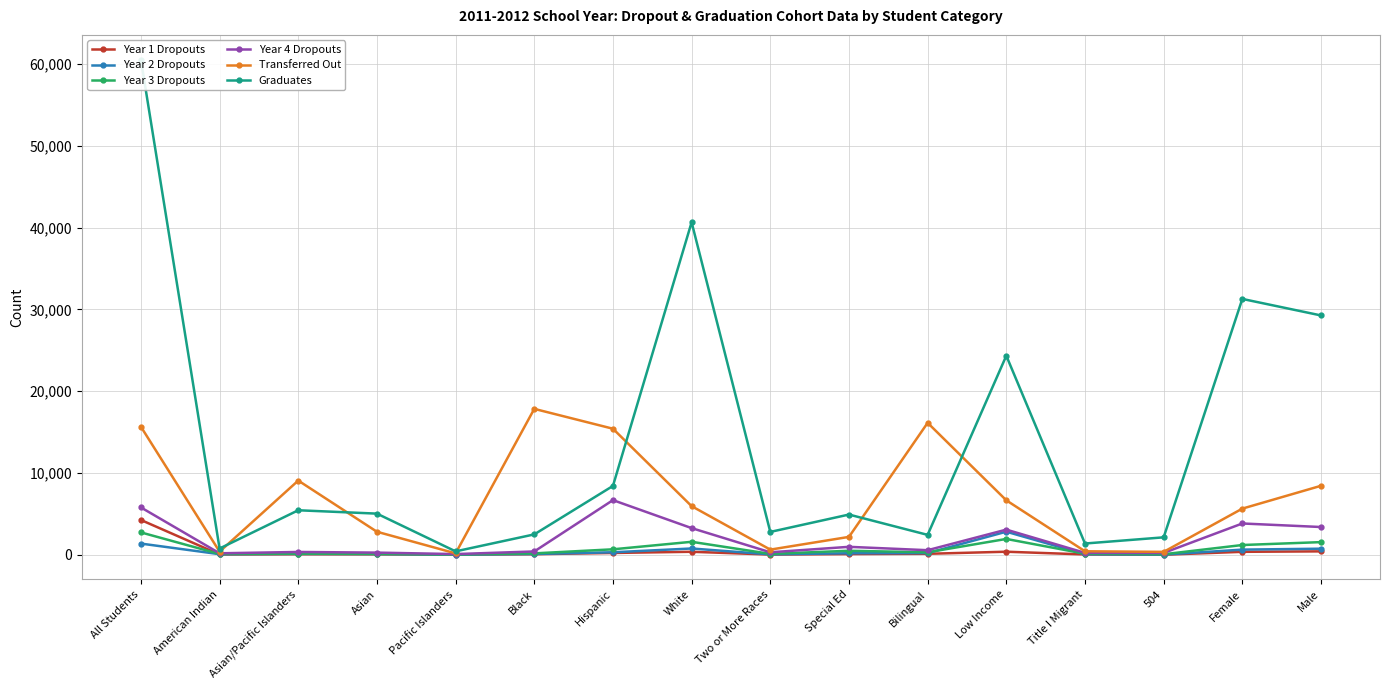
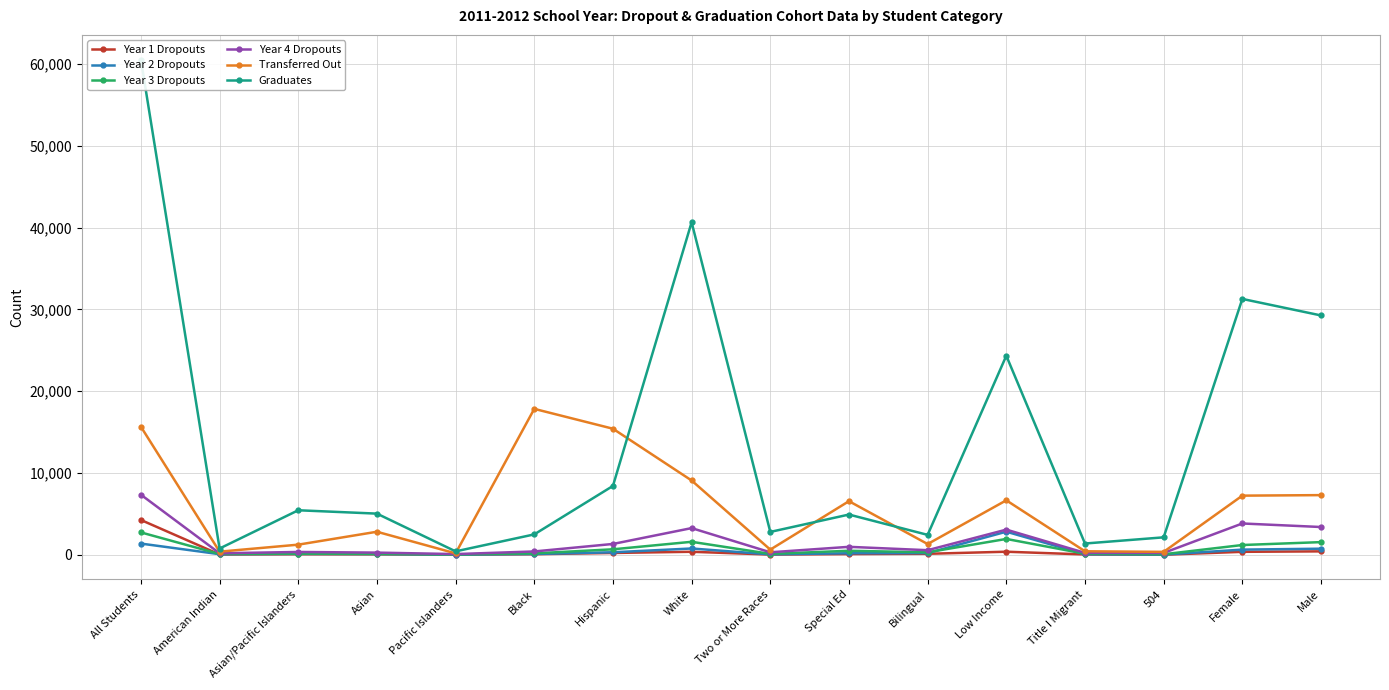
  {
    "Year 1 Dropouts": {
      "All Students": "4,000",
      "White": "0",
      "Low Income": "0",
      "Male": "0"
    },
    "Year 2 Dropouts": {
      "All Students": "1,000",
      "White": "1,000",
      "Male": "1,000"
    },
    "Year 4 Dropouts": {
-     "All Students": "6,000",
-     "Hispanic": "7,000",
+     "All Students": "7,000",
+     "Hispanic": "1,000",
      "White": "3,000",
      "Special Ed": "1,000",
      "Female": "4,000",
      "Male": "3,000"
    },
    "Transferred Out": {
      "All Students": "16,000",
-     "Asian/Pacific Islanders": "9,000",
+     "Asian/Pacific Islanders": "1,000",
      "Asian": "3,000",
      "Black": "18,000",
      "Hispanic": "15,000",
-     "White": "6,000",
+     "White": "9,000",
      "Two or More Races": "1,000",
-     "Special Ed": "2,000",
-     "Bilingual": "16,000",
+     "Special Ed": "7,000",
+     "Bilingual": "1,000",
      "Low Income": "7,000",
-     "Female": "6,000",
-     "Male": "8,000"
+     "Female": "7,000",
+     "Male": "7,000"
    }
  }
